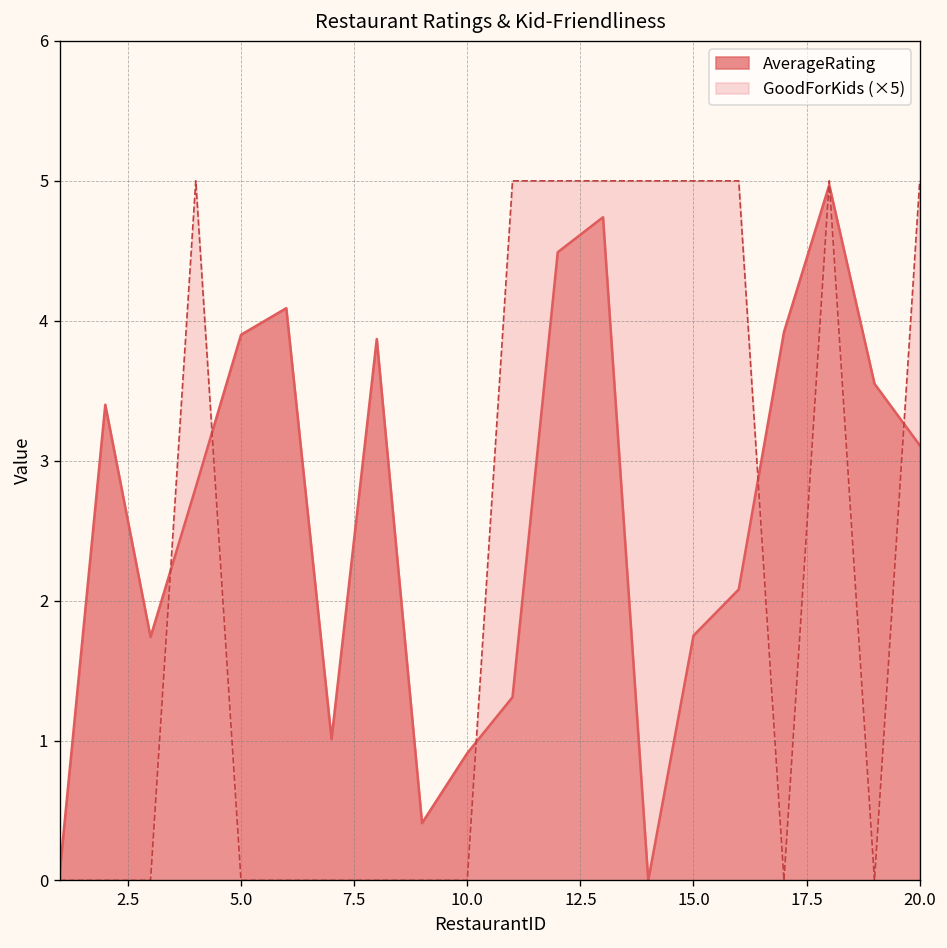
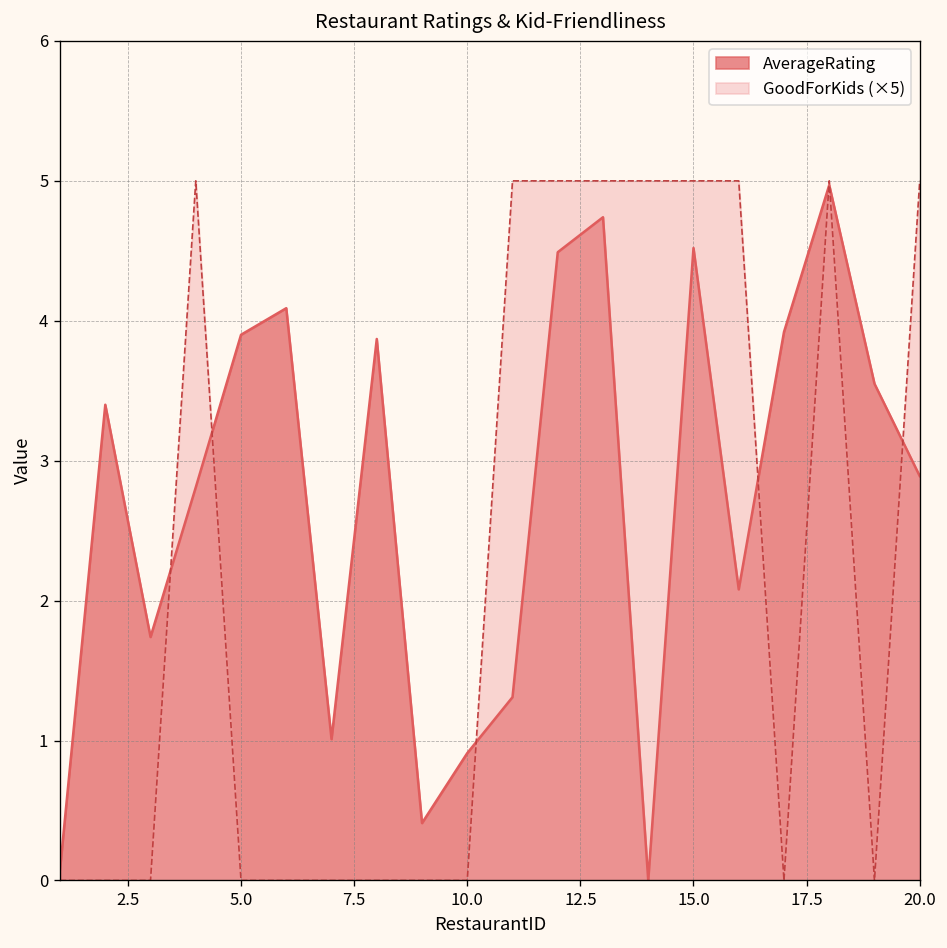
  {
    "AverageRating": {
      "5.0": 3.90,
      "10.0": 0.91,
-     "15.0": 1.75,
-     "20.0": 3.11
+     "15.0": 4.52,
+     "20.0": 2.89
    },
    "GoodForKids (×5)": {
      "5.0": 0.00,
      "10.0": 0.00,
      "15.0": 5.00,
      "20.0": 5.00
    }
  }
